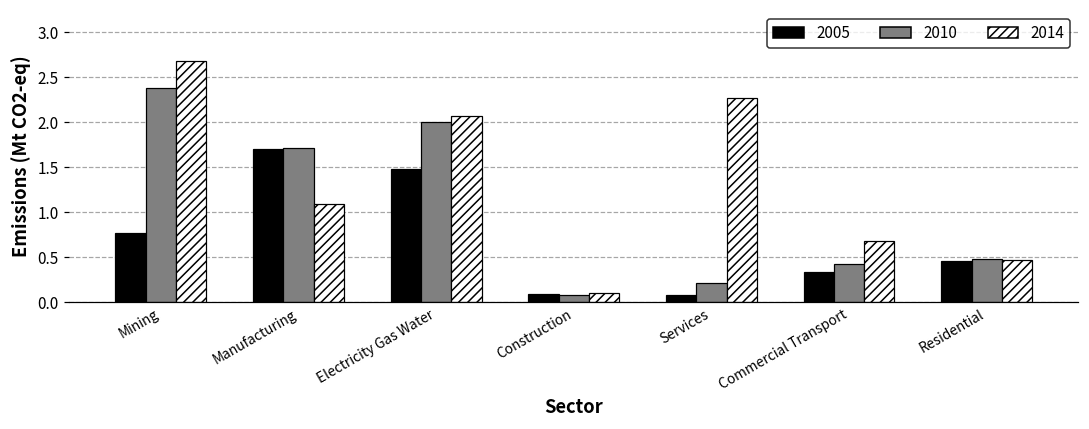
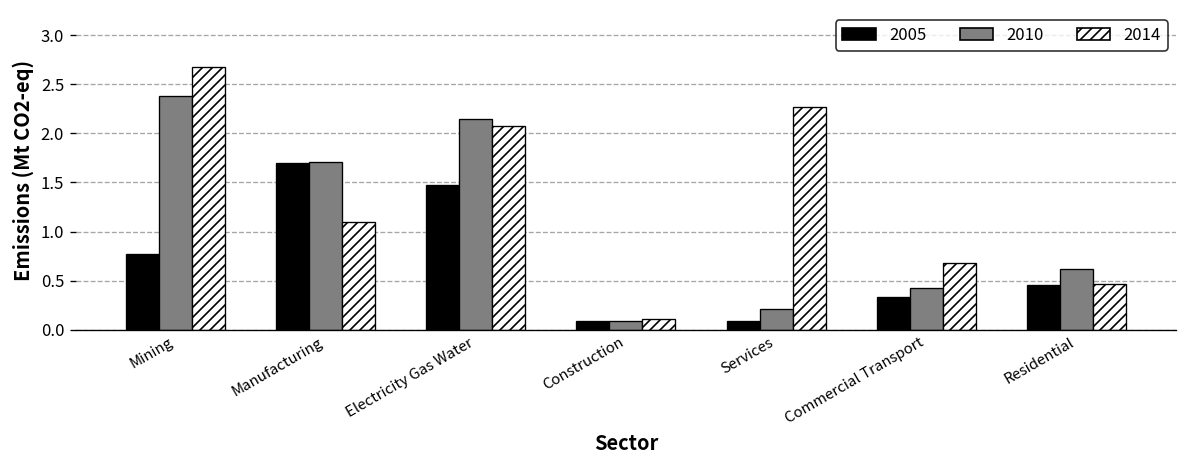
  {
    "2005": {
      "Mining": 0.8,
      "Manufacturing": 1.7,
      "Electricity Gas Water": 1.5,
      "Construction": 0.1,
      "Services": 0.1,
      "Commercial Transport": 0.3,
      "Residential": 0.5
    },
    "2010": {
      "Mining": 2.4,
      "Manufacturing": 1.7,
-     "Electricity Gas Water": 2.0,
+     "Electricity Gas Water": 2.1,
      "Construction": 0.1,
      "Services": 0.2,
      "Commercial Transport": 0.4,
-     "Residential": 0.5
+     "Residential": 0.6
    },
    "2014": {
      "Mining": 2.7,
      "Manufacturing": 1.1,
      "Electricity Gas Water": 2.1,
      "Construction": 0.1,
      "Services": 2.3,
      "Commercial Transport": 0.7,
      "Residential": 0.5
    }
  }
